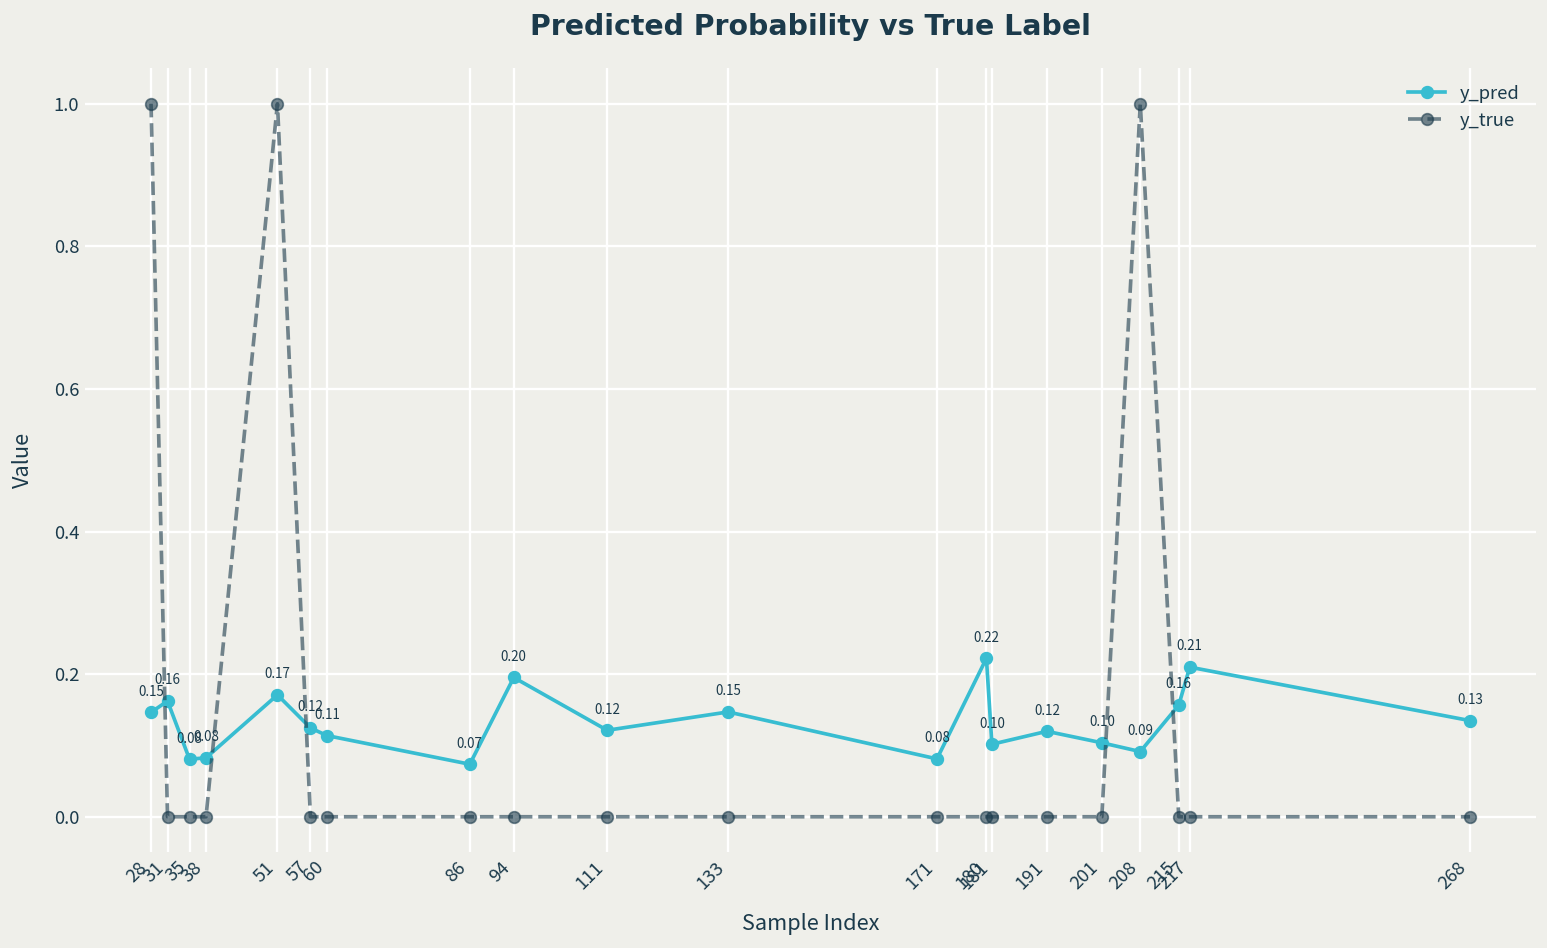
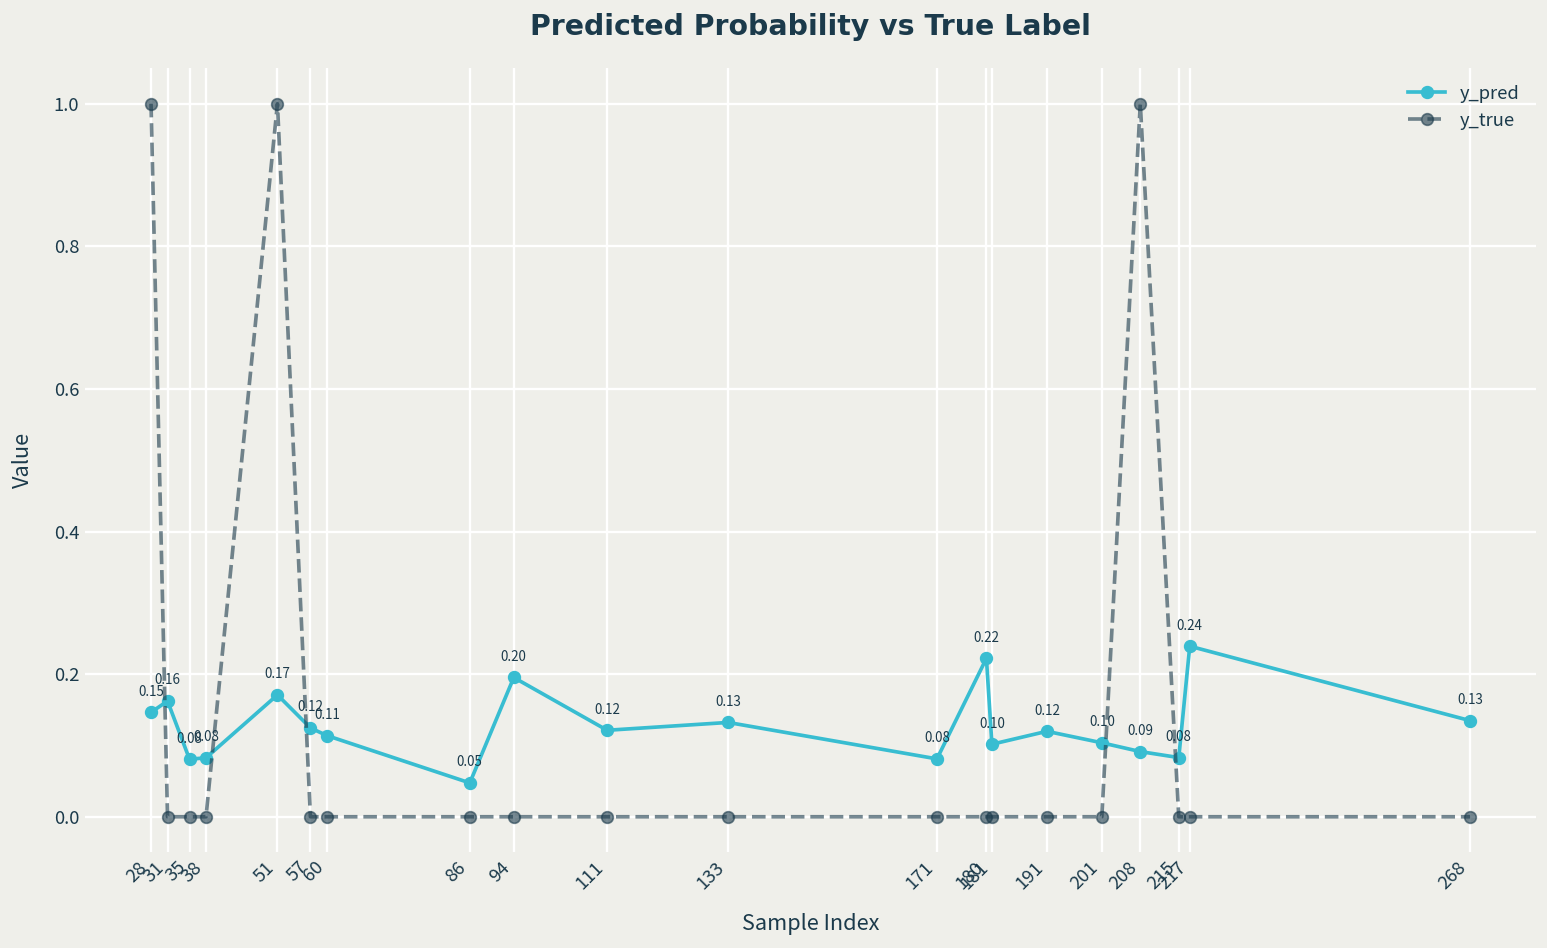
  {
    "y_pred": {
      "28": 0.15,
      "31": 0.16,
      "51": 0.17,
      "57": 0.12,
      "60": 0.11,
-     "86": 0.07,
+     "86": 0.05,
      "94": 0.20,
      "111": 0.12,
-     "133": 0.15,
+     "133": 0.13,
      "171": 0.08,
      "180": 0.22,
      "181": 0.10,
      "191": 0.12,
      "201": 0.10,
      "208": 0.09,
-     "215": 0.16,
-     "217": 0.21,
+     "215": 0.08,
+     "217": 0.24,
      "268": 0.13
    },
    "y_true": {
      "28": 1.00,
      "31": 0.00,
      "35": 0.00,
      "38": 0.00,
      "51": 1.00,
      "57": 0.00,
      "60": 0.00,
      "86": 0.00,
      "94": 0.00,
      "111": 0.00,
      "133": 0.00,
      "171": 0.00,
      "180": 0.00,
      "181": 0.00,
      "191": 0.00,
      "201": 0.00,
      "208": 1.00,
      "215": 0.00,
      "217": 0.00,
      "268": 0.00
    }
  }
